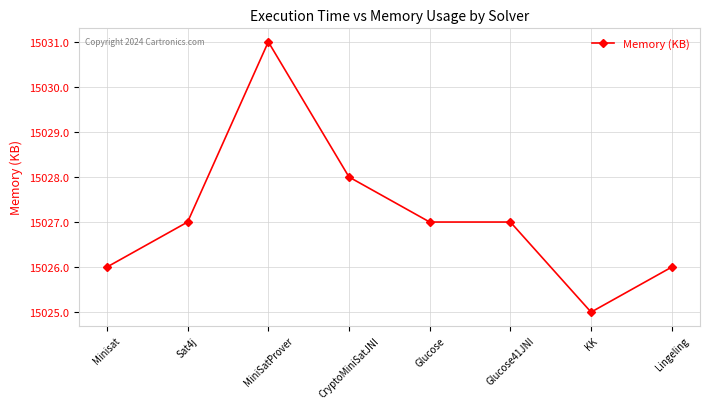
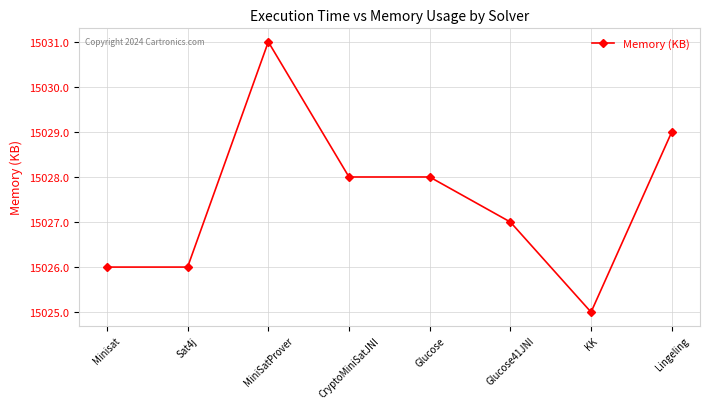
  {
    "Minisat": 15026,
-   "Sat4j": 15027,
+   "Sat4j": 15026,
    "MiniSatProver": 15031,
    "CryptoMiniSatJNI": 15028,
-   "Glucose": 15027,
+   "Glucose": 15028,
    "Glucose41JNI": 15027,
    "KK": 15025,
-   "Lingeling": 15026
+   "Lingeling": 15029
  }
